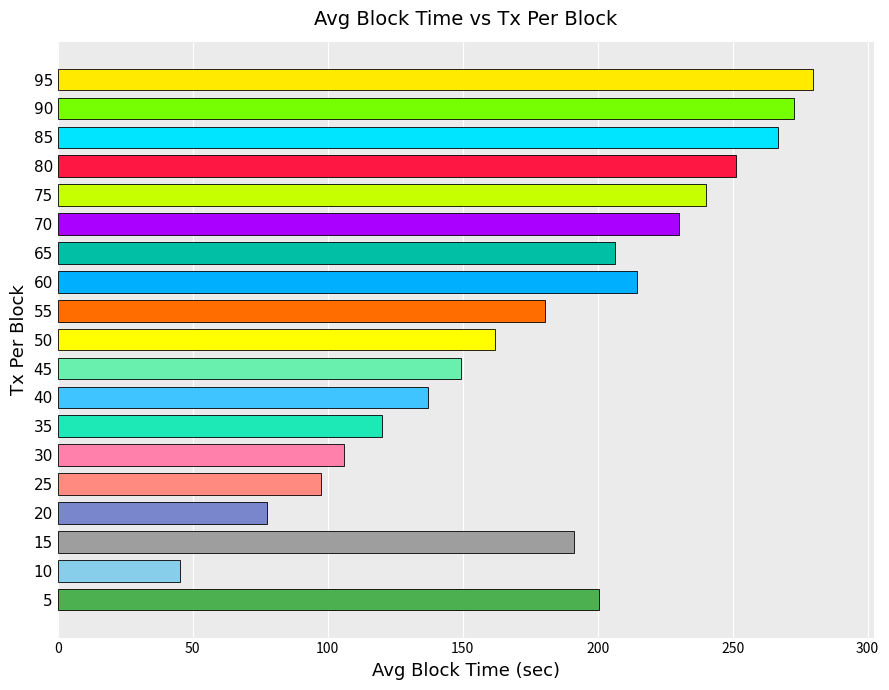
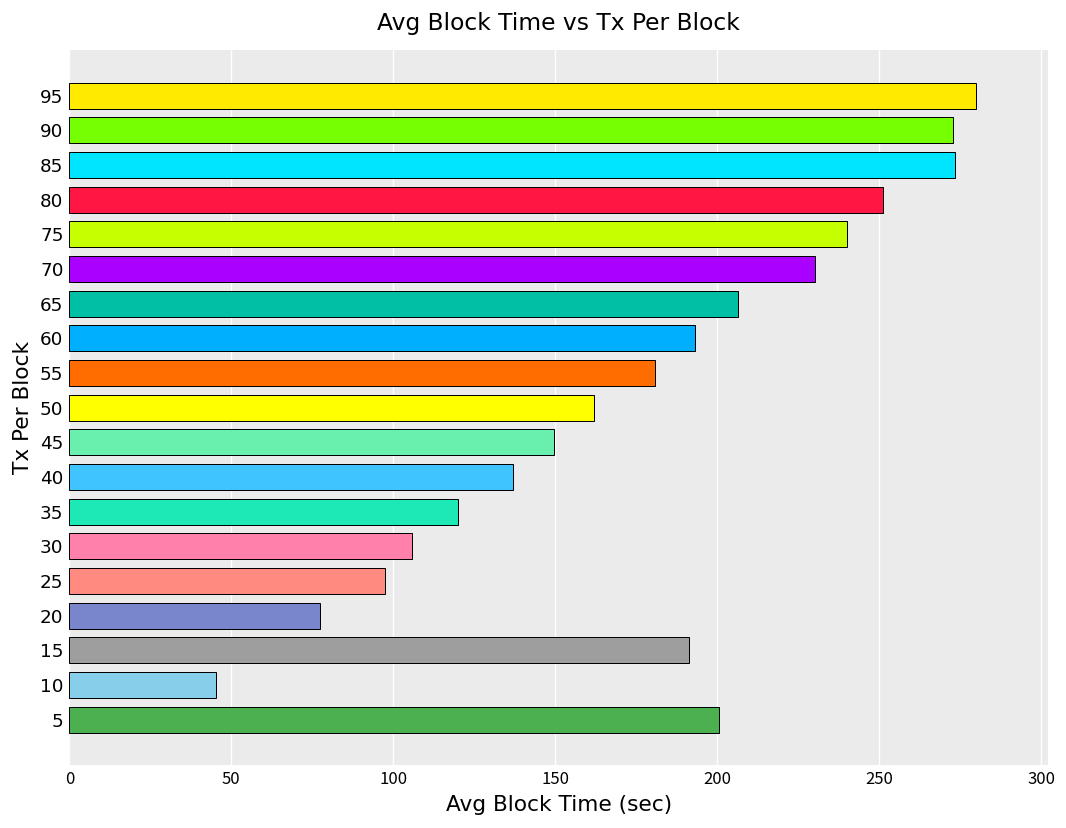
  {
    "95": 280,
    "90": 273,
-   "85": 267,
+   "85": 273,
    "80": 251,
    "75": 240,
    "70": 230,
    "65": 207,
-   "60": 214,
+   "60": 193,
    "55": 181,
    "50": 162,
    "45": 149,
    "40": 137,
    "35": 120,
    "30": 106,
    "25": 98,
    "20": 77,
    "15": 191,
    "10": 45,
    "5": 200
  }
